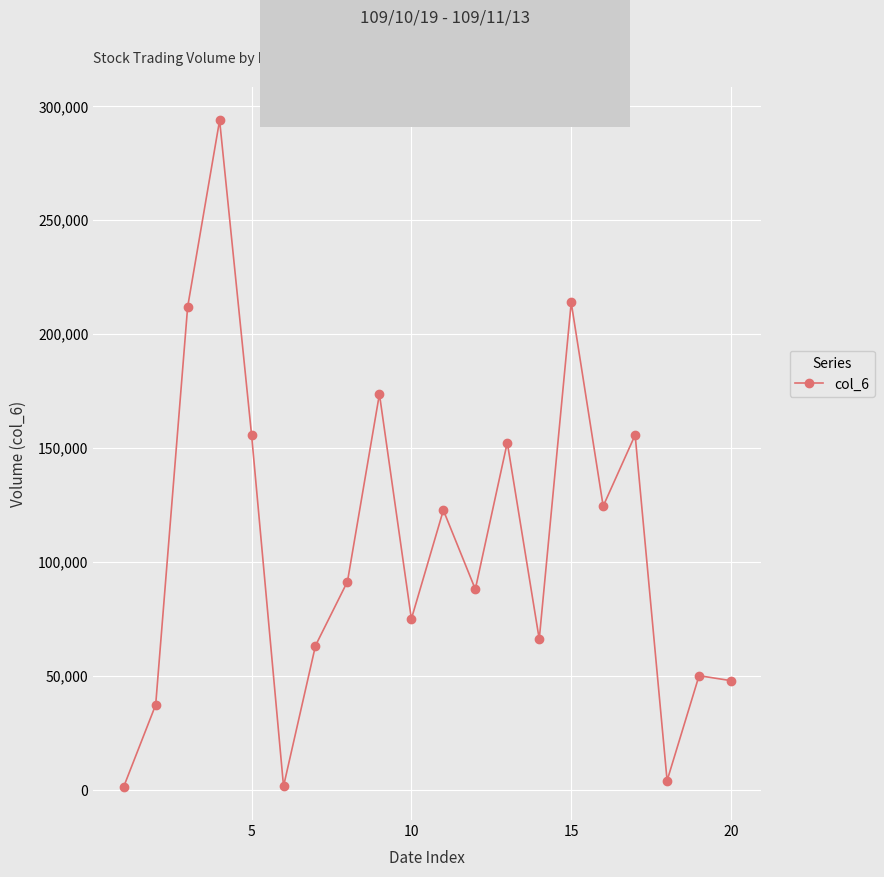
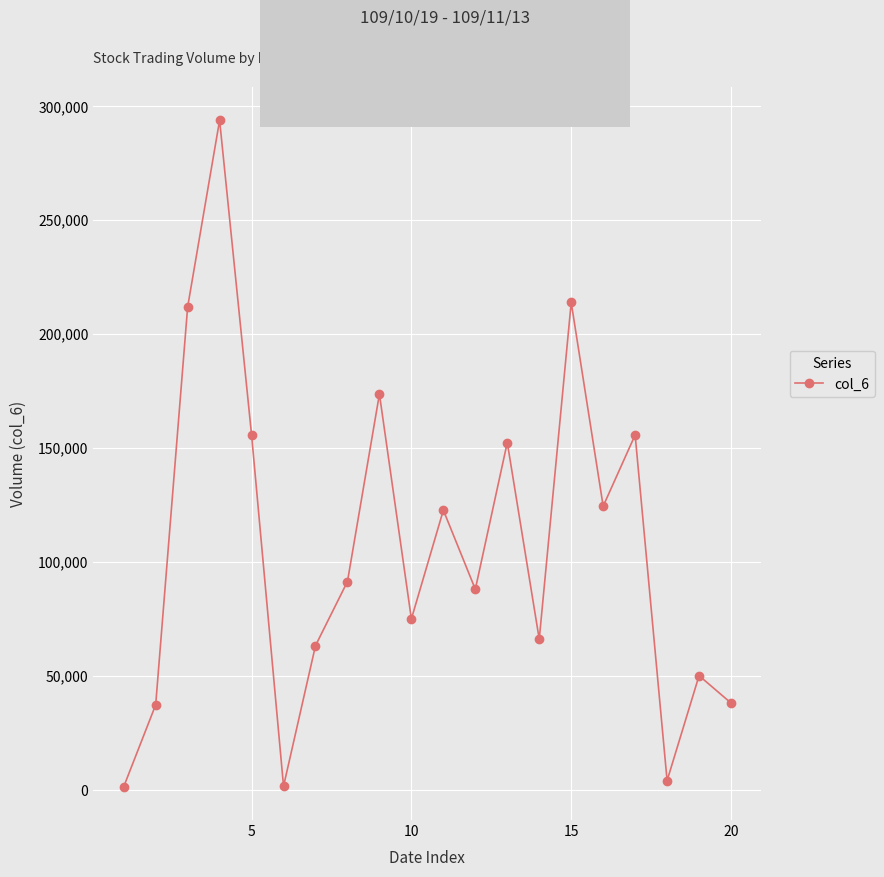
  {
    "5": "156,000",
    "10": "75,000",
    "15": "214,000",
-   "20": "48,000"
+   "20": "38,000"
  }
